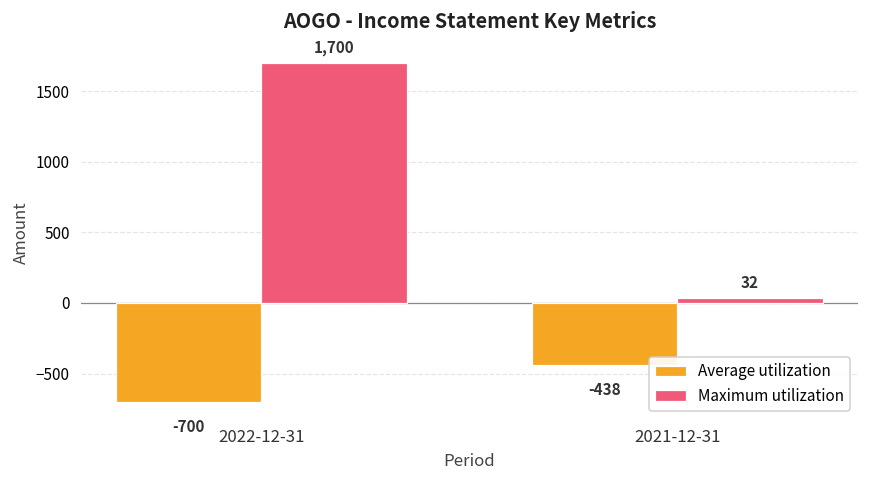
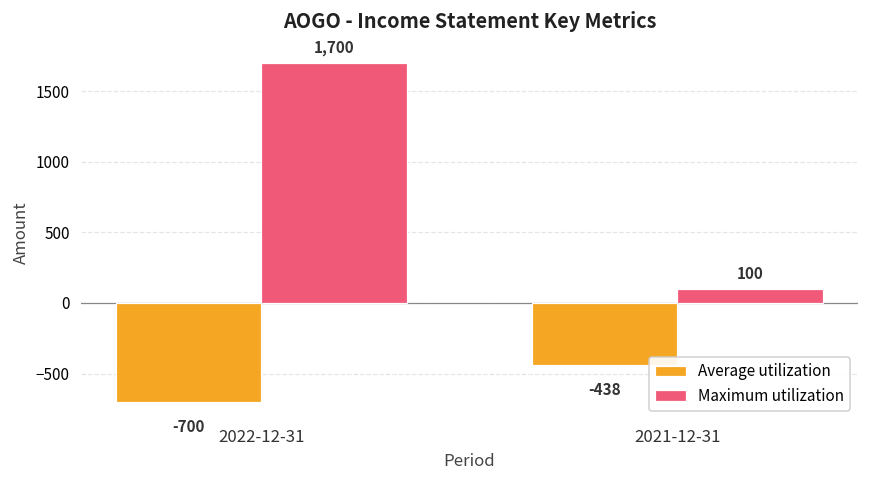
  {
    "Average utilization": {
      "2022-12-31": "-700",
      "2021-12-31": "-438"
    },
    "Maximum utilization": {
      "2022-12-31": "1,700",
-     "2021-12-31": "32"
+     "2021-12-31": "100"
    }
  }
